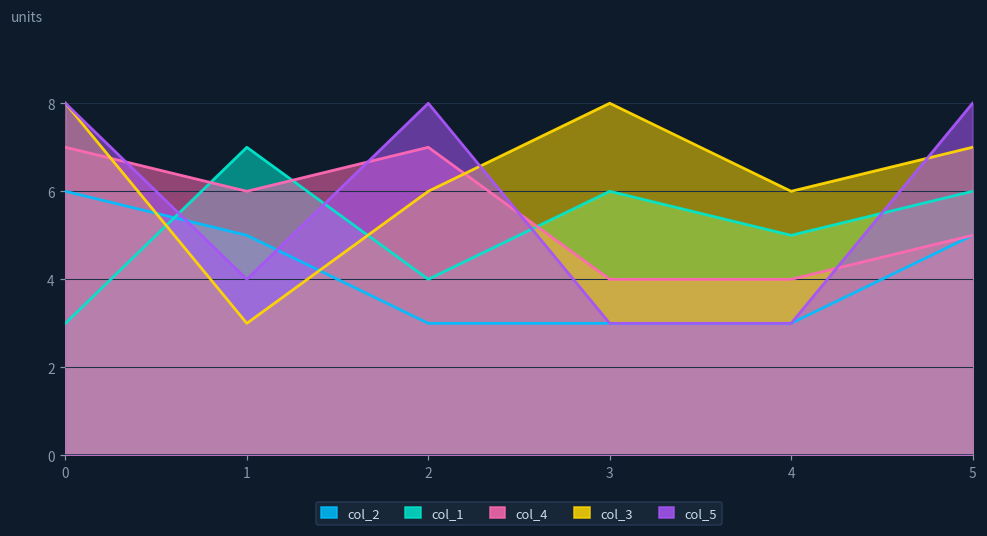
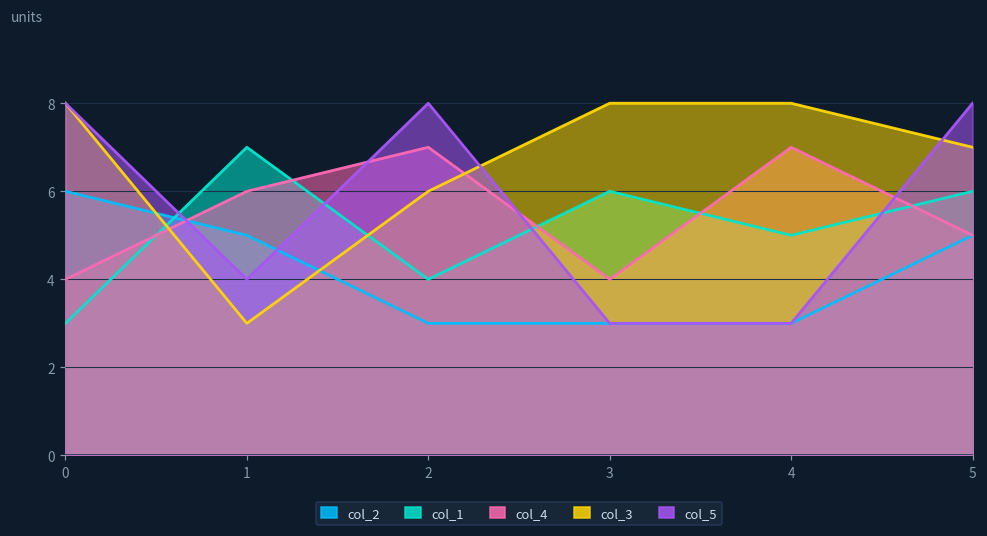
  {
    "col_4": {
-     "0": 7,
+     "0": 4,
      "1": 6,
      "2": 7,
      "3": 4,
-     "4": 4
+     "4": 7
    },
    "col_3": {
      "1": 3,
      "2": 6,
      "3": 8,
-     "4": 6,
+     "4": 8,
      "5": 7
    },
    "col_5": {
      "1": 4,
      "2": 8,
      "5": 8
    }
  }
